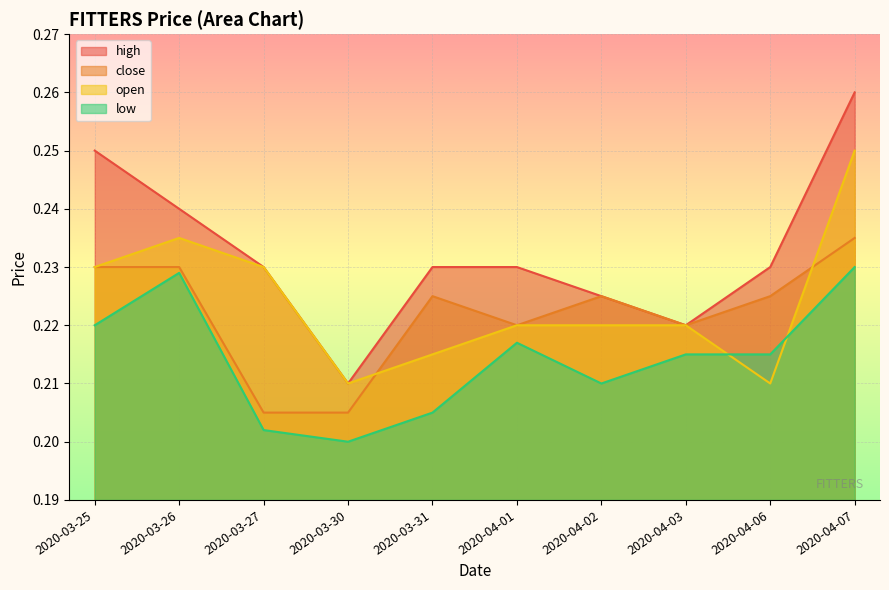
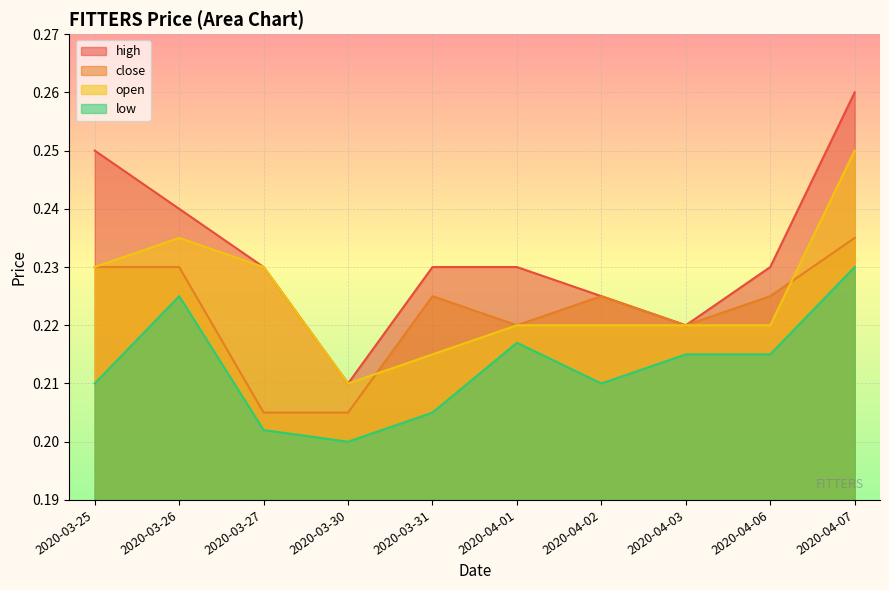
  {
    "open": {
      "2020-03-26": 0.235,
      "2020-03-31": 0.215,
      "2020-04-02": 0.22,
-     "2020-04-06": 0.21,
+     "2020-04-06": 0.22,
      "2020-04-07": 0.25
    },
    "low": {
-     "2020-03-25": 0.22,
-     "2020-03-26": 0.229,
+     "2020-03-25": 0.21,
+     "2020-03-26": 0.225,
      "2020-03-27": 0.202,
      "2020-03-30": 0.200,
      "2020-03-31": 0.205,
      "2020-04-01": 0.217,
      "2020-04-02": 0.210,
      "2020-04-03": 0.215,
      "2020-04-06": 0.215,
      "2020-04-07": 0.230
    }
  }
